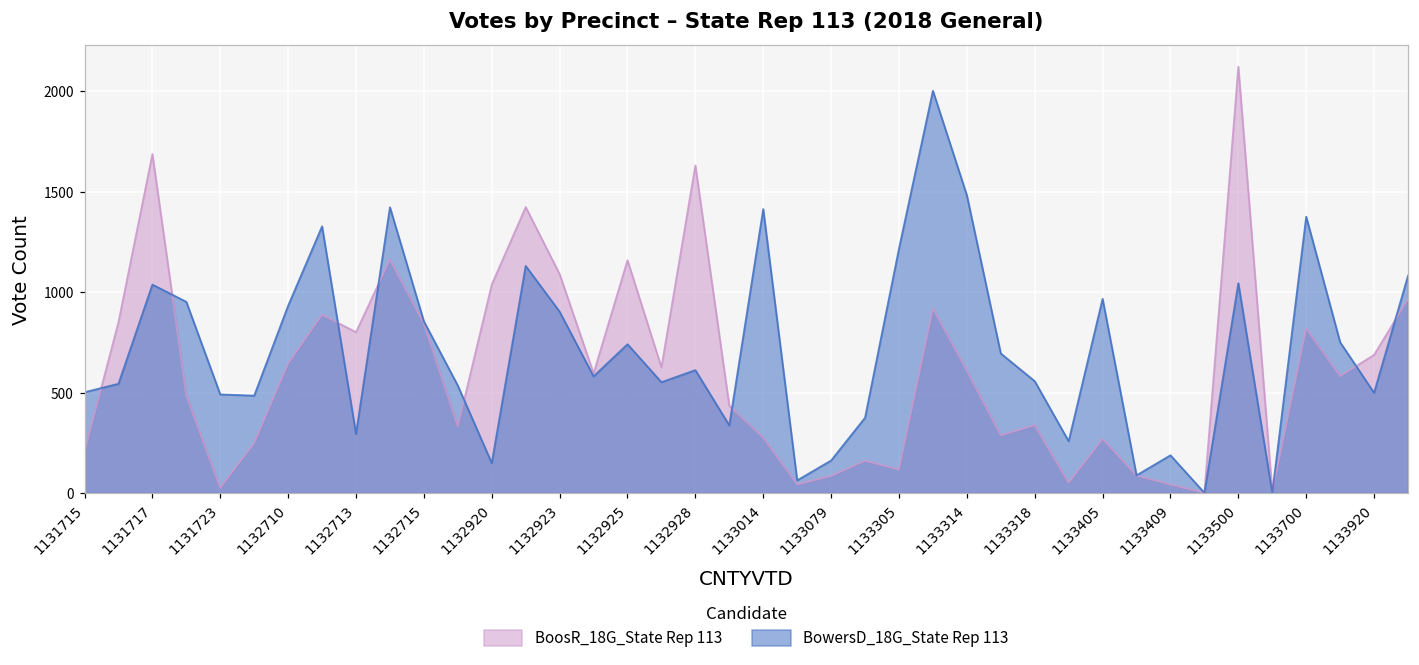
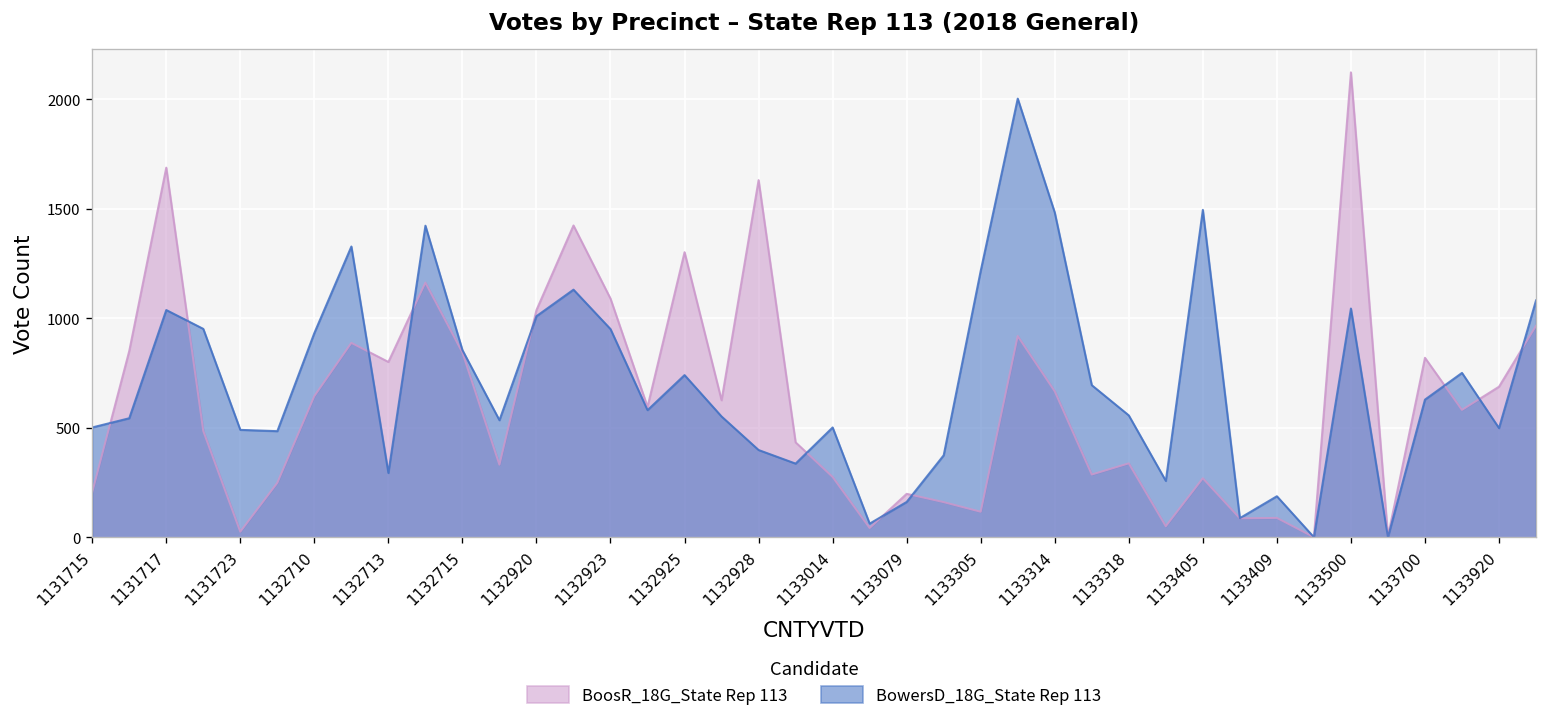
  {
    "BoosR_18G_State Rep 113": {
      "1131715": 210,
      "1131717": 1690,
      "1131723": 30,
      "1132710": 650,
      "1132713": 800,
      "1132920": 1040,
      "1132923": 1090,
-     "1132925": 1160,
+     "1132925": 1300,
      "1132928": 1630,
      "1133014": 280,
-     "1133079": 90,
+     "1133079": 200,
      "1133305": 120,
-     "1133314": 610,
+     "1133314": 670,
      "1133318": 340,
      "1133405": 270,
-     "1133409": 40,
+     "1133409": 90,
      "1133500": 2120,
      "1133700": 820,
      "1133920": 690
    },
    "BowersD_18G_State Rep 113": {
      "1131715": 500,
      "1131717": 1040,
      "1131723": 490,
      "1132710": 930,
      "1132713": 290,
-     "1132920": 150,
-     "1132923": 900,
+     "1132920": 1010,
+     "1132923": 950,
      "1132925": 740,
-     "1132928": 610,
-     "1133014": 1410,
+     "1132928": 400,
+     "1133014": 500,
      "1133079": 160,
      "1133305": 1220,
      "1133314": 1480,
      "1133318": 560,
-     "1133405": 970,
+     "1133405": 1500,
      "1133409": 190,
      "1133500": 1050,
-     "1133700": 1380,
+     "1133700": 630,
      "1133920": 500
    }
  }
